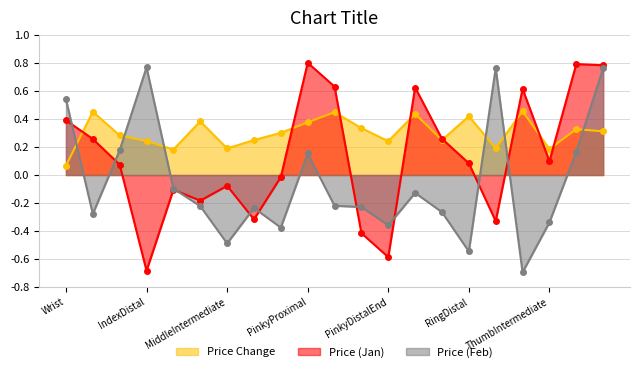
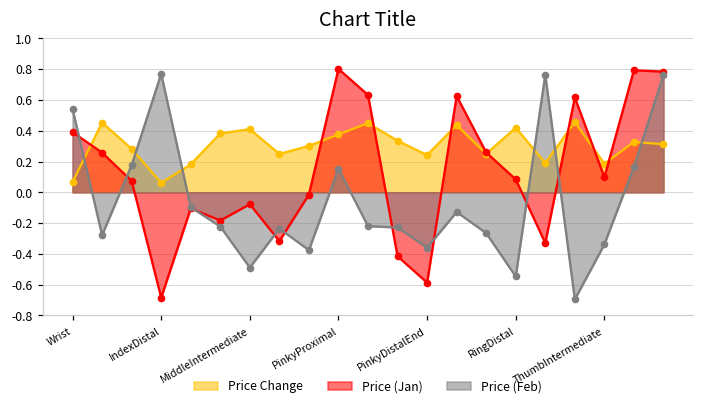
  {
    "Price Change": {
      "Wrist": 0.07,
-     "IndexDistal": 0.24,
-     "MiddleIntermediate": 0.19,
+     "IndexDistal": 0.06,
+     "MiddleIntermediate": 0.41,
      "PinkyProximal": 0.38,
      "PinkyDistalEnd": 0.24,
      "RingDistal": 0.42,
      "ThumbIntermediate": 0.19
    }
  }
